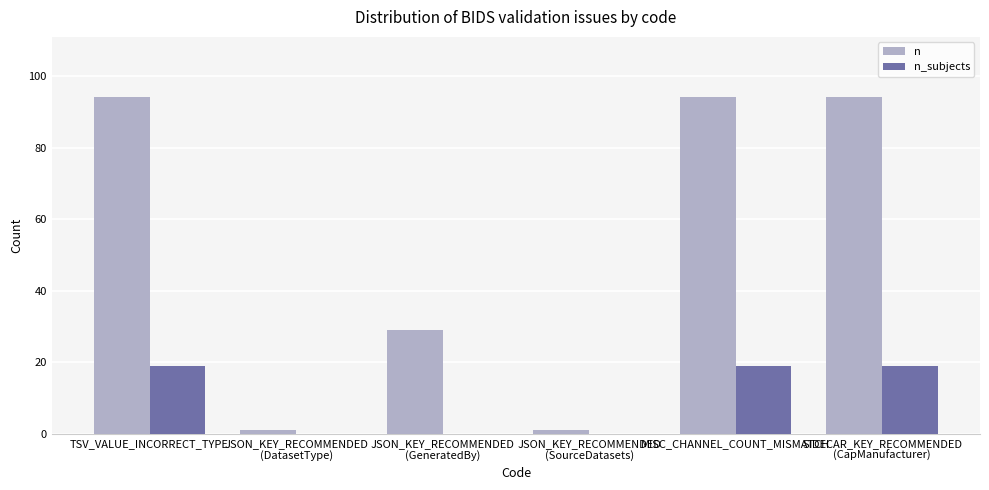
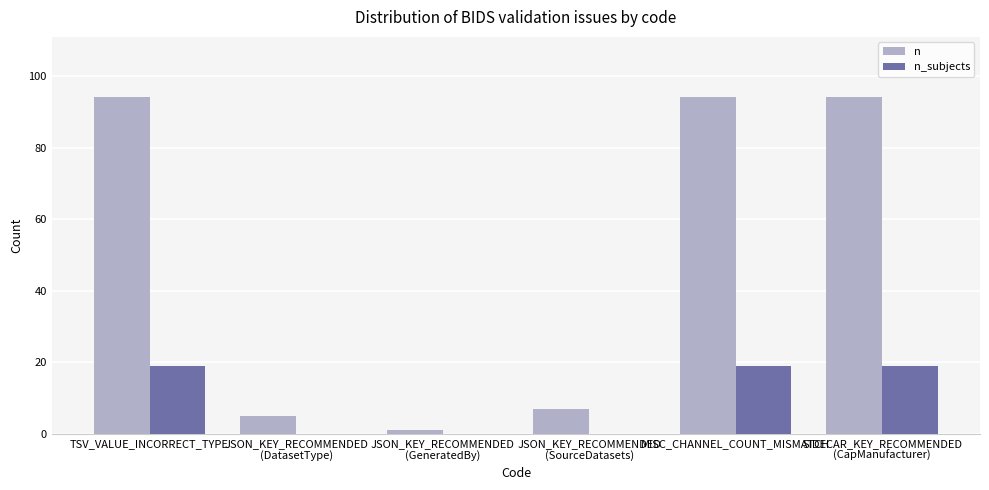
  {
    "n": {
      "TSV_VALUE_INCORRECT_TYPE": 94,
-     "JSON_KEY_RECOMMENDED (DatasetType)": 1,
-     "JSON_KEY_RECOMMENDED (GeneratedBy)": 29,
-     "JSON_KEY_RECOMMENDED (SourceDatasets)": 1,
+     "JSON_KEY_RECOMMENDED (DatasetType)": 5,
+     "JSON_KEY_RECOMMENDED (GeneratedBy)": 1,
+     "JSON_KEY_RECOMMENDED (SourceDatasets)": 7,
      "MISC_CHANNEL_COUNT_MISMATCH": 94,
      "SIDECAR_KEY_RECOMMENDED (CapManufacturer)": 94
    },
    "n_subjects": {
      "TSV_VALUE_INCORRECT_TYPE": 19,
      "JSON_KEY_RECOMMENDED (DatasetType)": 0,
      "JSON_KEY_RECOMMENDED (GeneratedBy)": 0,
      "JSON_KEY_RECOMMENDED (SourceDatasets)": 0,
      "MISC_CHANNEL_COUNT_MISMATCH": 19,
      "SIDECAR_KEY_RECOMMENDED (CapManufacturer)": 19
    }
  }
